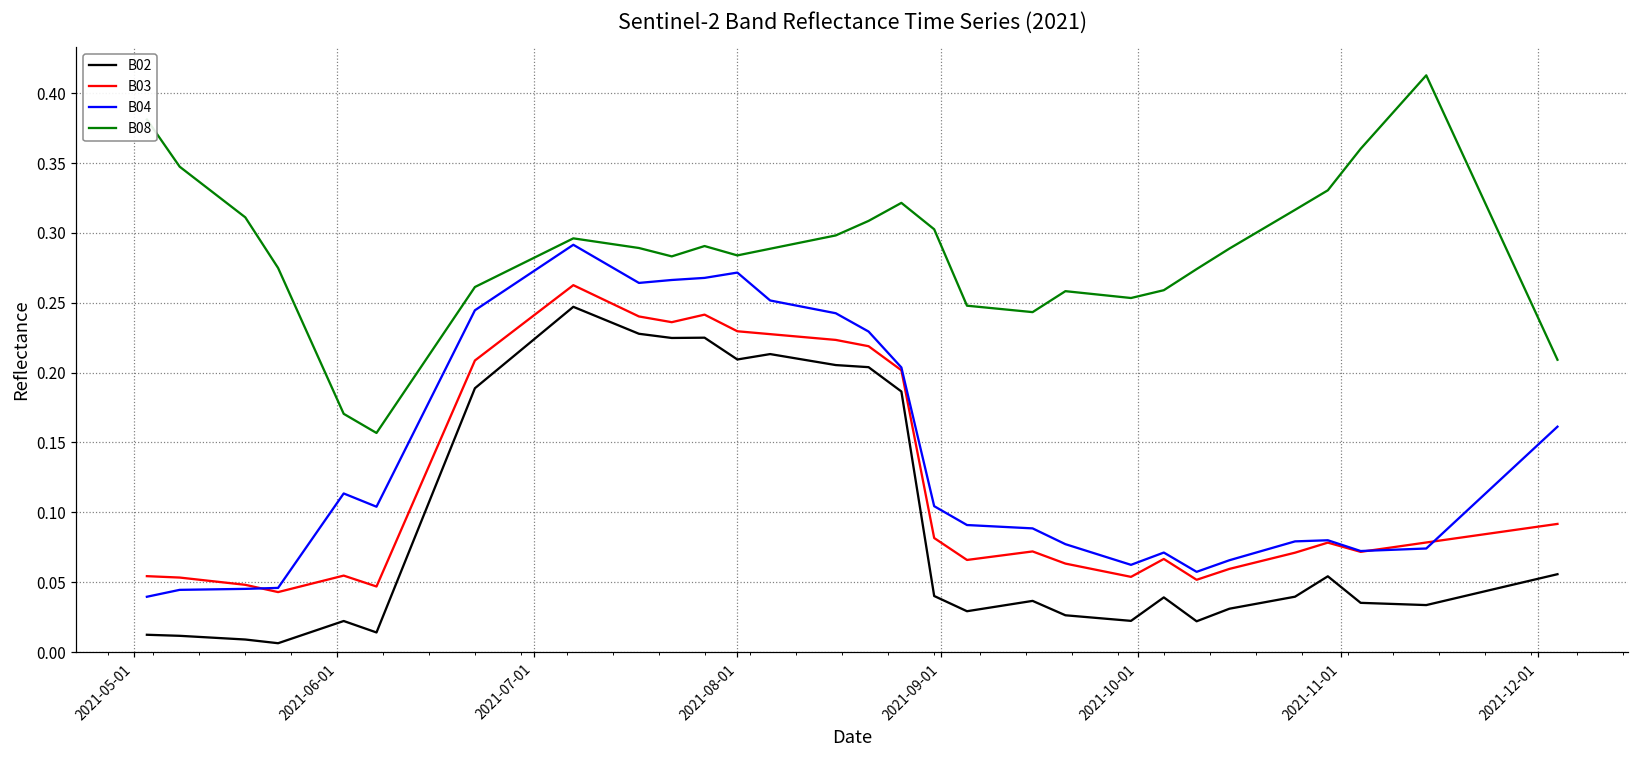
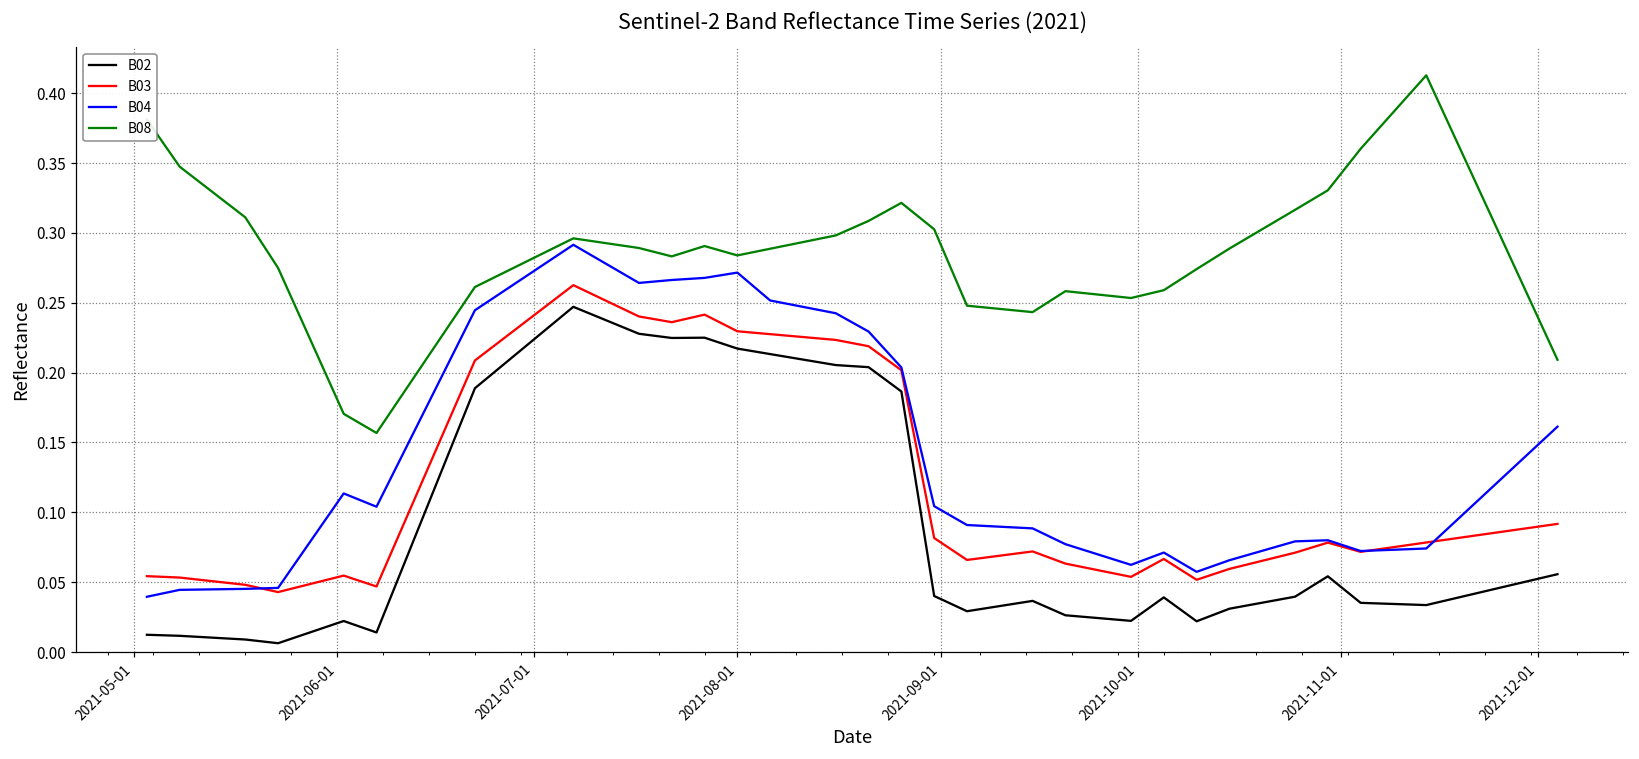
  {
    "B02": {
-     "2021-08-01": 0.209
+     "2021-08-01": 0.217
    },
    "B03": {
      "2021-08-01": 0.230
    },
    "B04": {
      "2021-08-01": 0.272
    },
    "B08": {
      "2021-08-01": 0.284
    }
  }
